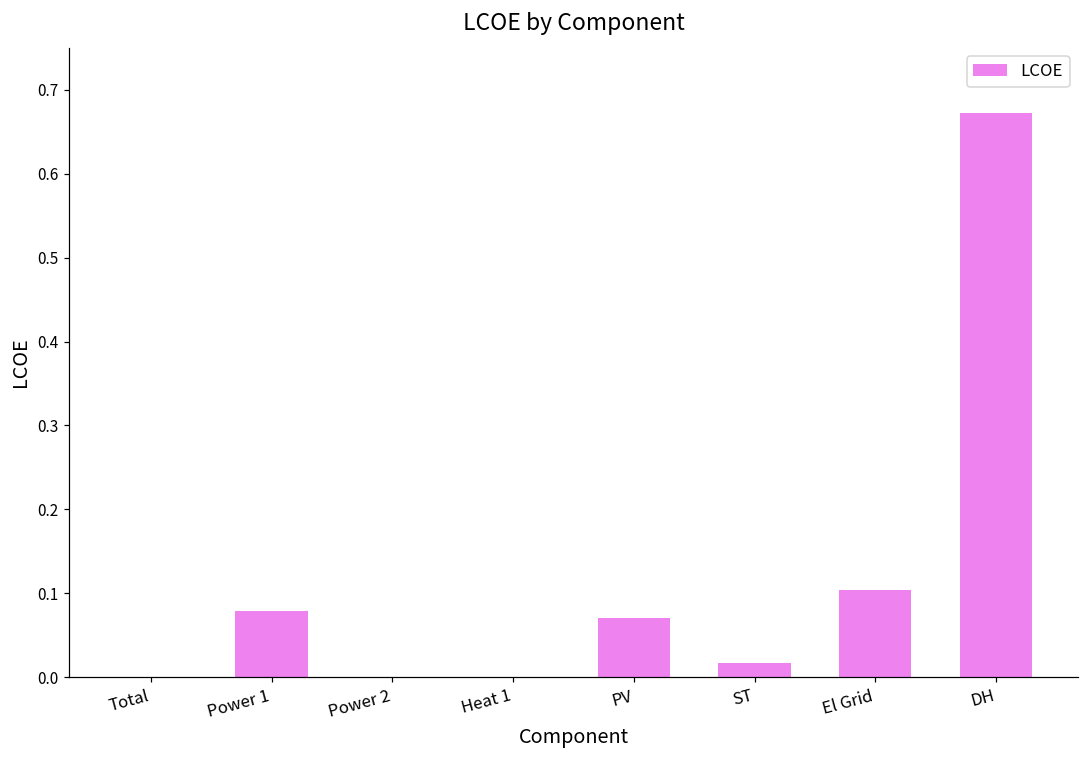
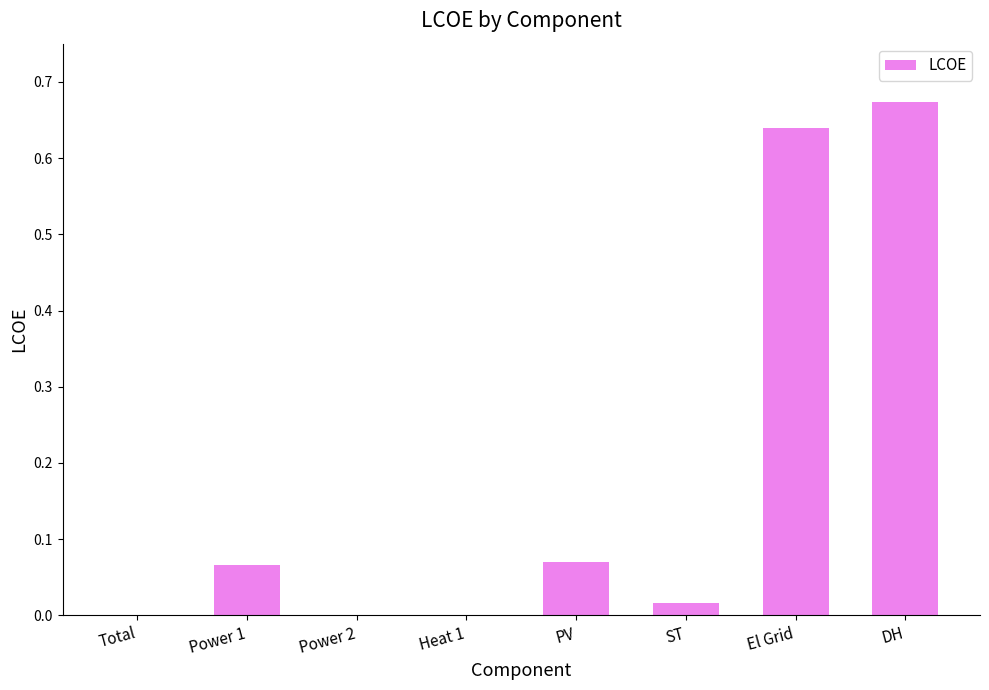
  {
    "Total": 0.00,
-   "Power 1": 0.08,
+   "Power 1": 0.07,
    "Power 2": 0.00,
    "Heat 1": 0.00,
    "PV": 0.07,
    "ST": 0.02,
-   "El Grid": 0.10,
+   "El Grid": 0.64,
    "DH": 0.67
  }
